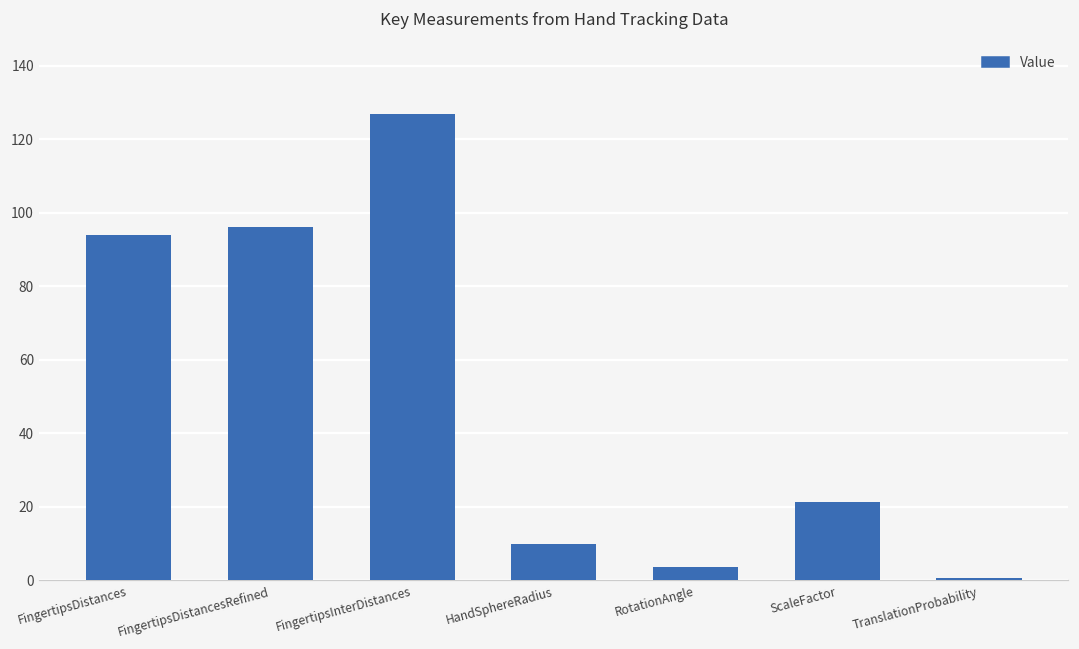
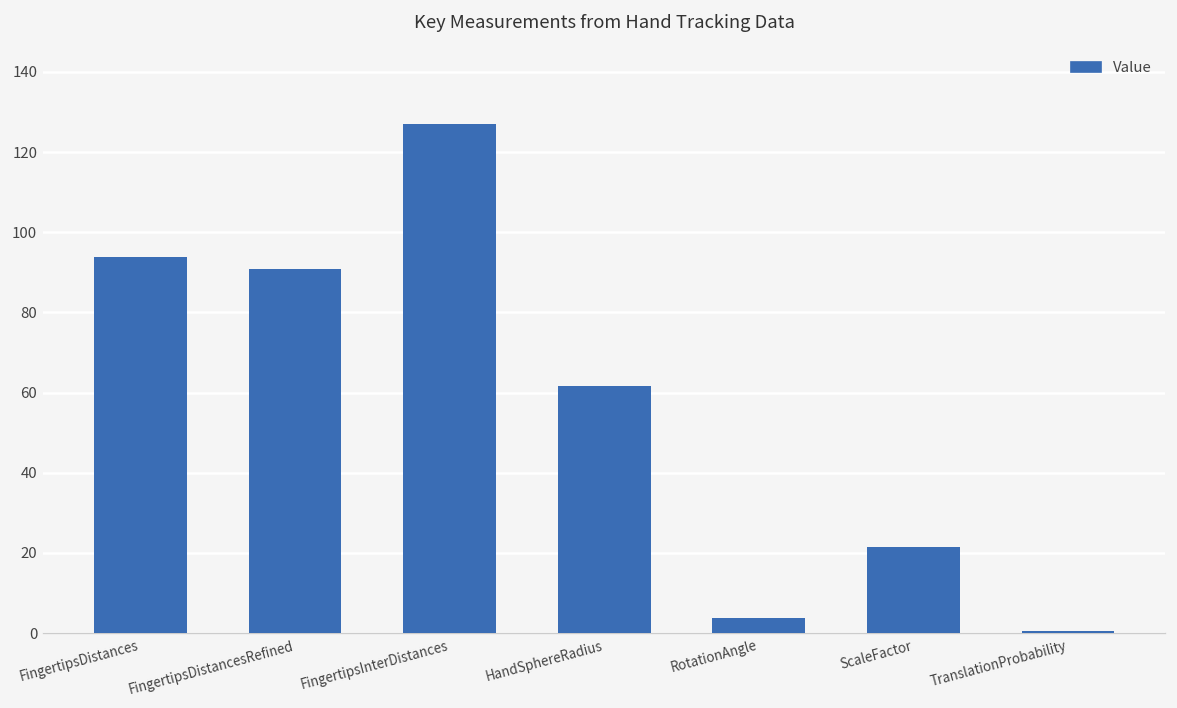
  {
    "FingertipsDistances": 94,
-   "FingertipsDistancesRefined": 96,
+   "FingertipsDistancesRefined": 91,
    "FingertipsInterDistances": 127,
-   "HandSphereRadius": 10,
+   "HandSphereRadius": 62,
    "RotationAngle": 4,
    "ScaleFactor": 21
  }
